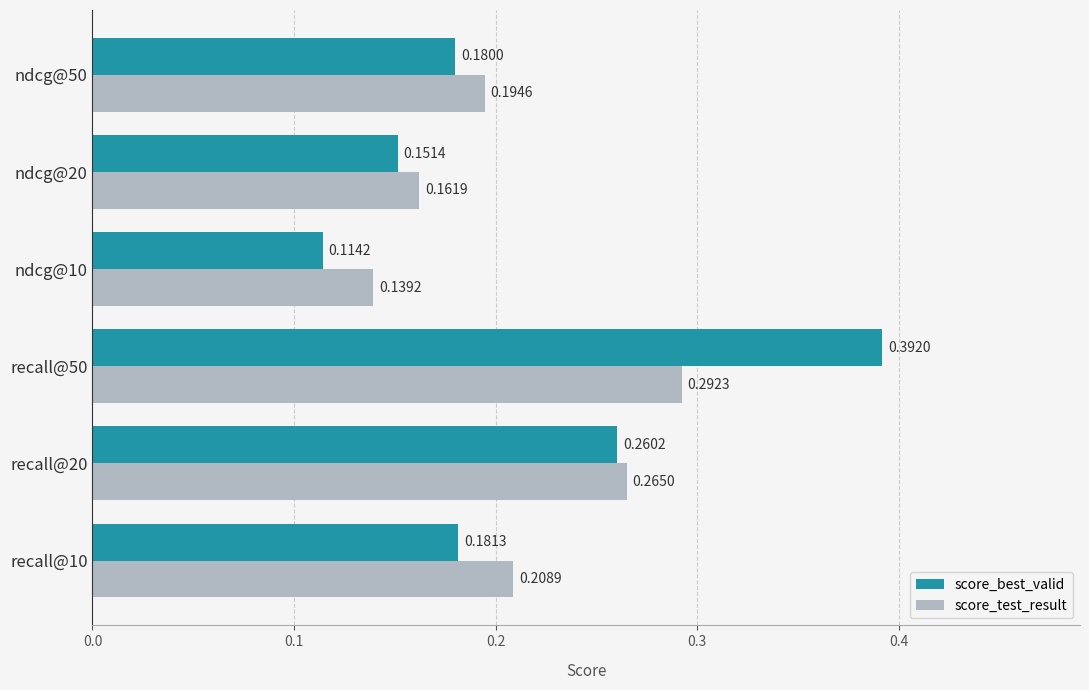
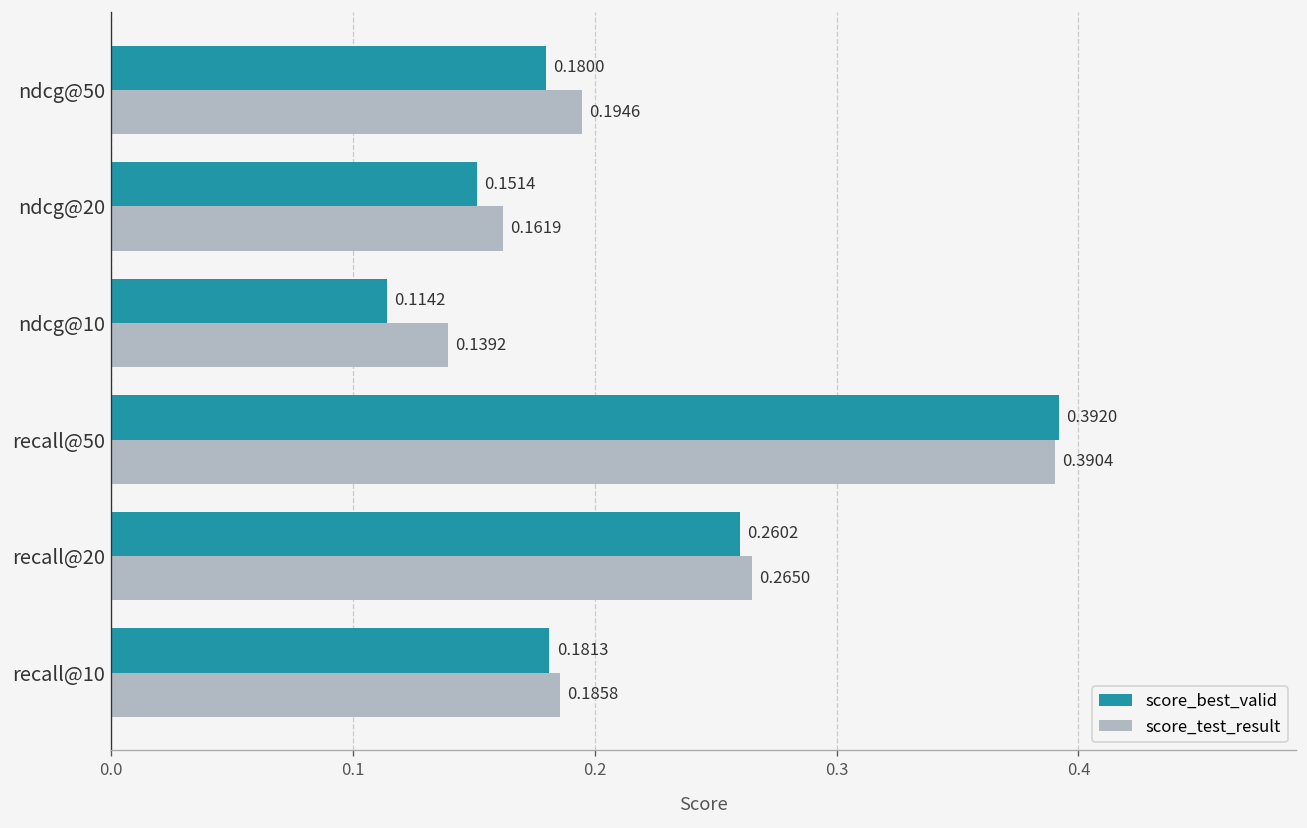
  {
    "score_best_valid": {
      "ndcg@50": 0.1800,
      "ndcg@20": 0.1514,
      "ndcg@10": 0.1142,
      "recall@50": 0.3920,
      "recall@20": 0.2602,
      "recall@10": 0.1813
    },
    "score_test_result": {
      "ndcg@50": 0.1946,
      "ndcg@20": 0.1619,
      "ndcg@10": 0.1392,
-     "recall@50": 0.2923,
+     "recall@50": 0.3904,
      "recall@20": 0.2650,
-     "recall@10": 0.2089
+     "recall@10": 0.1858
    }
  }
